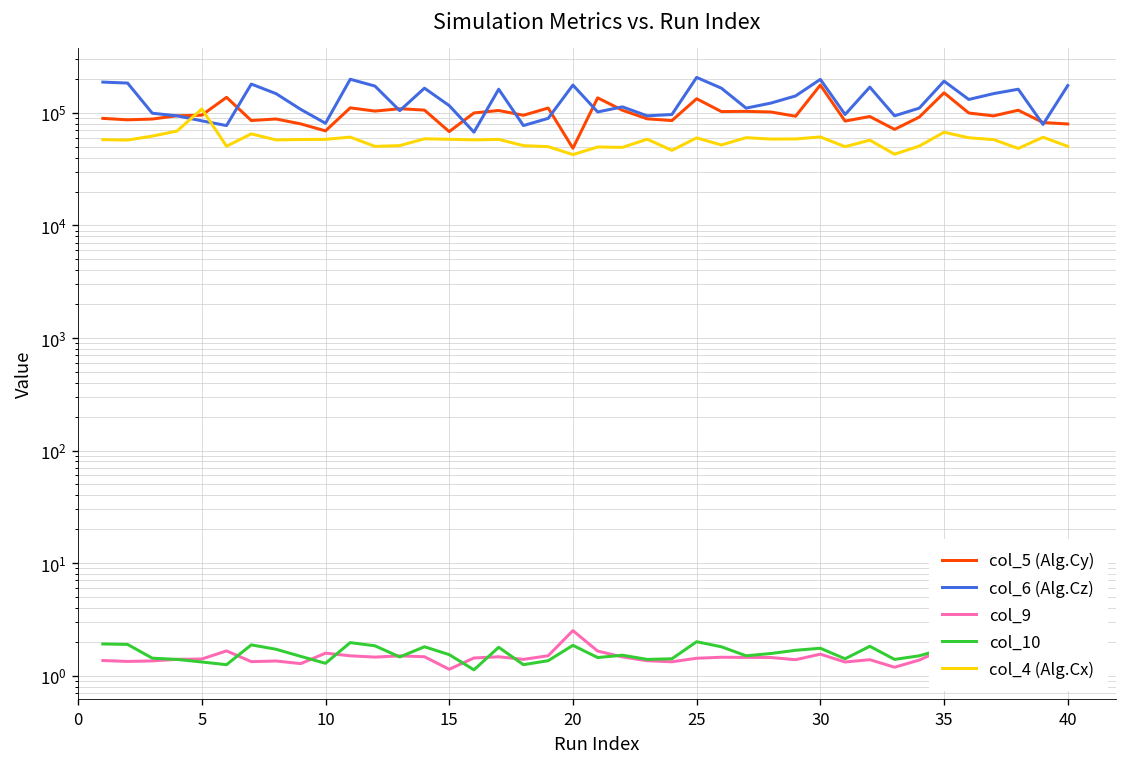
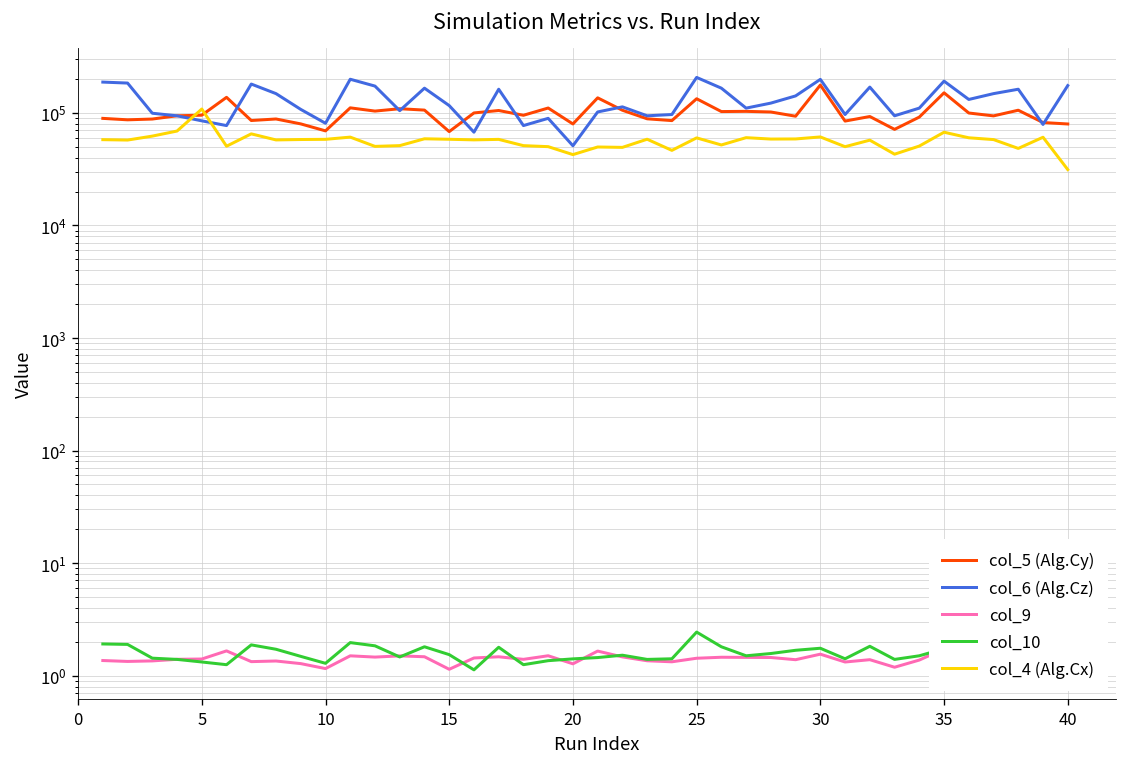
  {
    "col_5 (Alg.Cy)": {
      "5": 100000,
      "10": 70000,
      "15": 70000,
-     "20": 50000,
+     "20": 80000,
      "25": 130000,
      "30": 180000,
      "35": 150000,
      "40": 80000
    },
    "col_6 (Alg.Cz)": {
      "5": 90000,
      "10": 80000,
      "15": 120000,
-     "20": 180000,
+     "20": 50000,
      "25": 210000,
      "30": 200000,
      "35": 190000,
      "40": 170000
    },
    "col_9": {
-     "10": 1.6,
+     "10": 1.2,
      "15": 1.1,
-     "20": 2.5,
+     "20": 1.3,
      "25": 1.4,
      "30": 1.6
    },
    "col_10": {
      "10": 1.3,
      "15": 1.5,
-     "20": 1.9,
-     "25": 2.0,
+     "20": 1.4,
+     "25": 2.4,
      "30": 1.7
    },
    "col_4 (Alg.Cx)": {
      "5": 110000,
      "10": 60000,
      "15": 60000,
      "20": 40000,
      "25": 60000,
      "30": 60000,
      "35": 70000,
-     "40": 50000
+     "40": 31000
    }
  }
